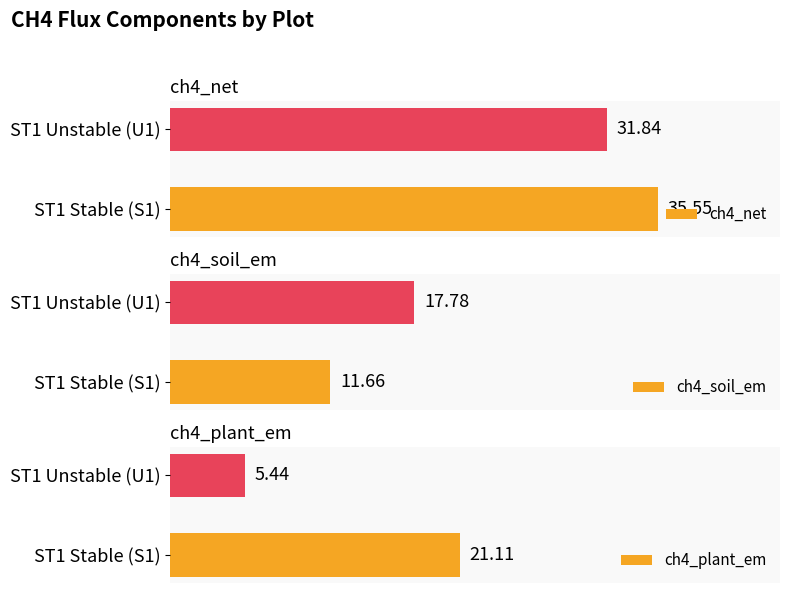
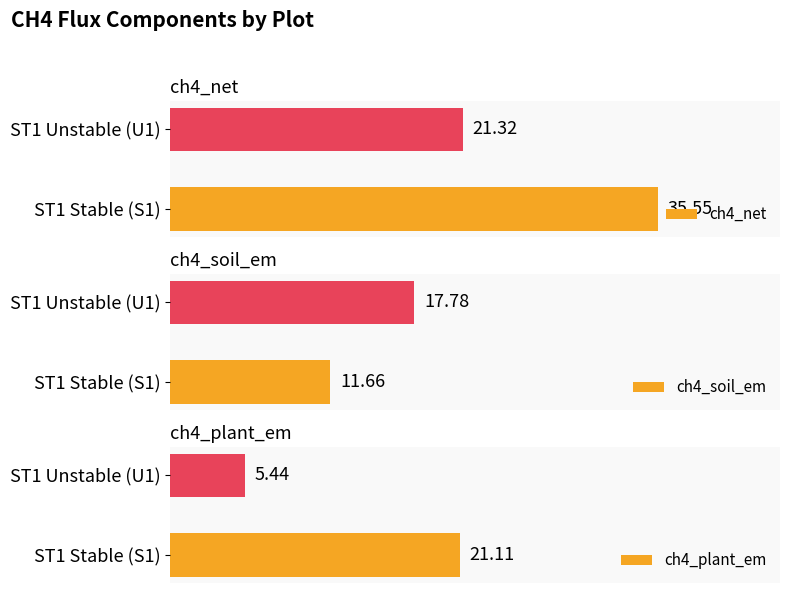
  {
    "ch4_net": {
-     "ST1 Unstable (U1)": 31.84,
+     "ST1 Unstable (U1)": 21.32,
      "ST1 Stable (S1)": 35.55
    },
    "ch4_soil_em": {
      "ST1 Unstable (U1)": 17.78,
      "ST1 Stable (S1)": 11.66
    },
    "ch4_plant_em": {
      "ST1 Unstable (U1)": 5.44,
      "ST1 Stable (S1)": 21.11
    }
  }
